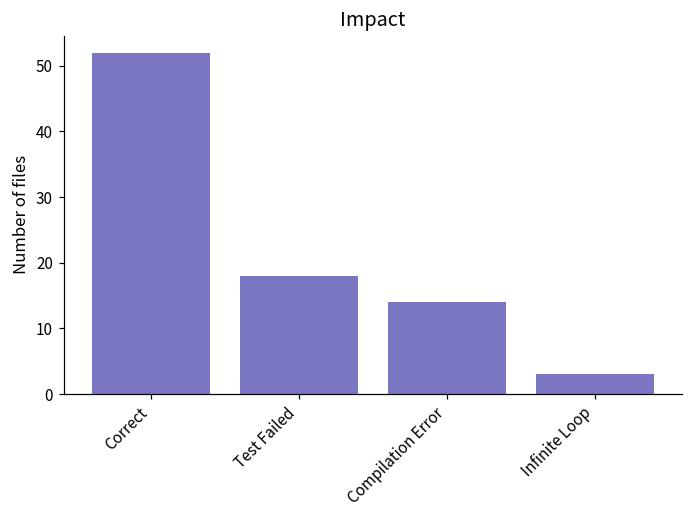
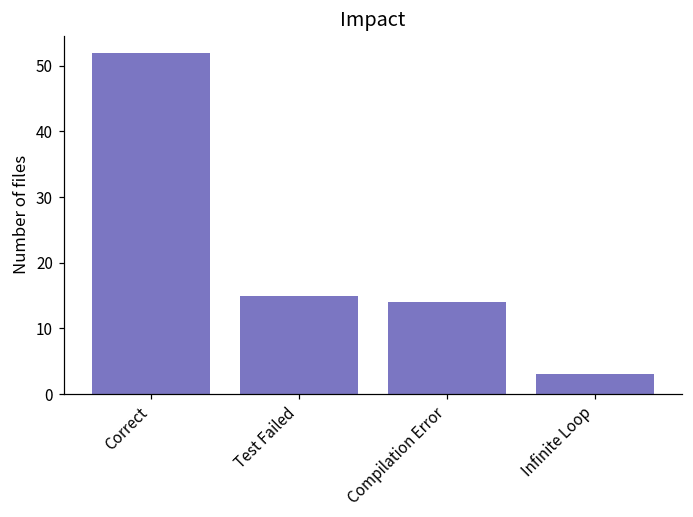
  {
    "Correct": 52,
-   "Test Failed": 18,
+   "Test Failed": 15,
    "Compilation Error": 14,
    "Infinite Loop": 3
  }
